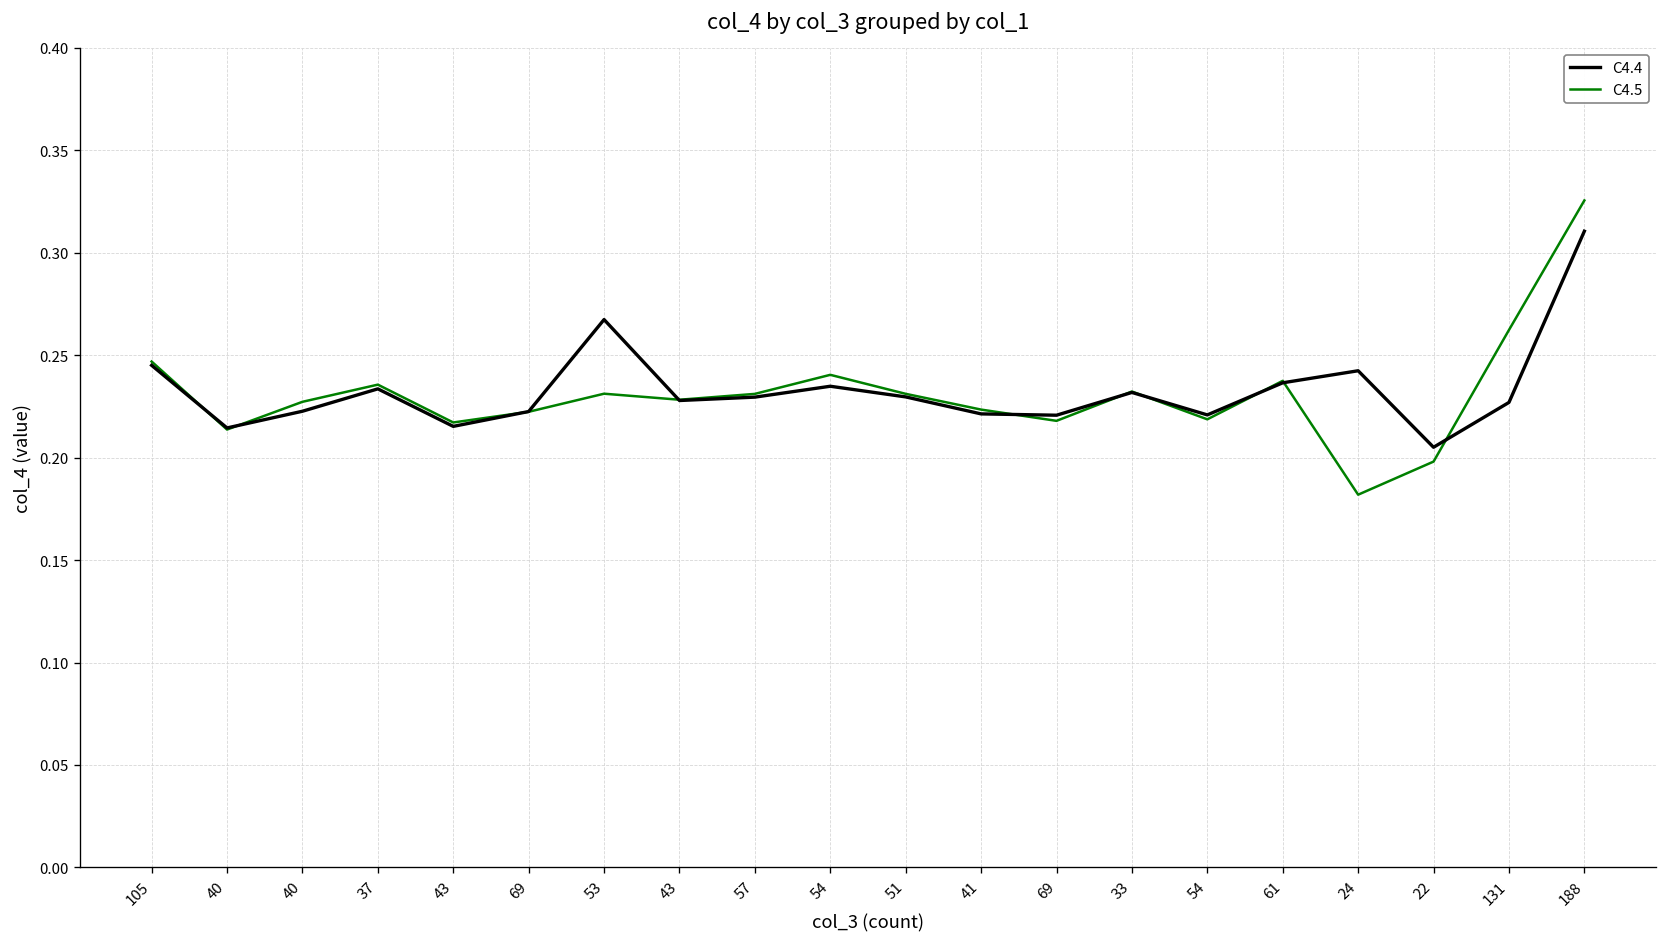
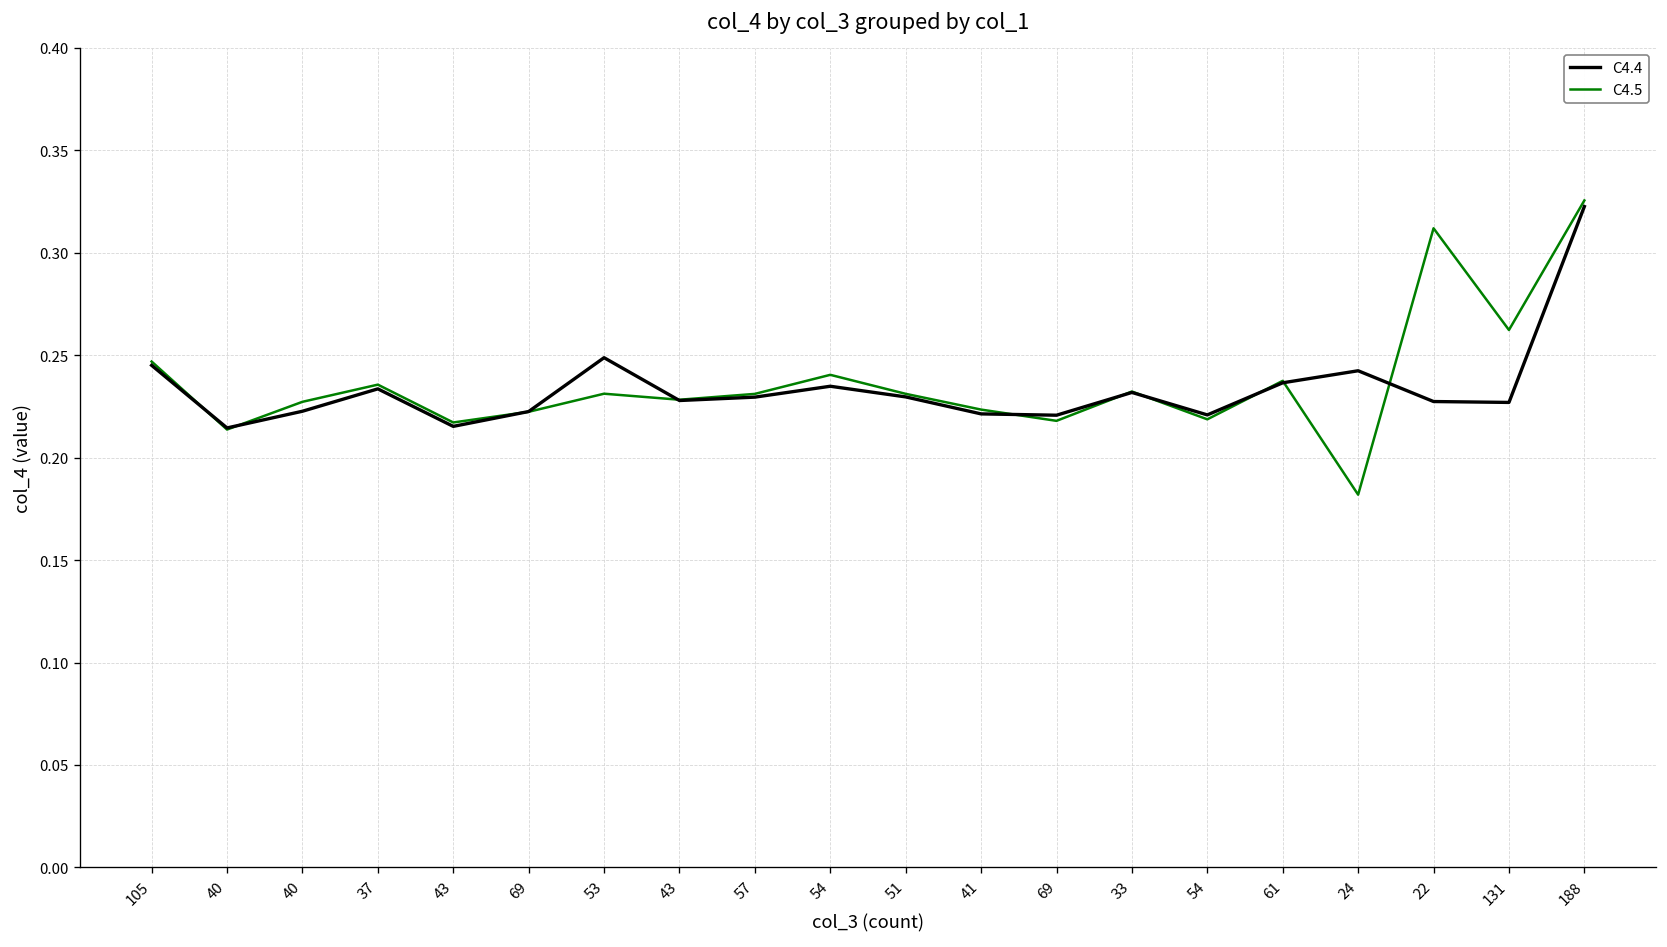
  {
    "C4.4": {
      "105": 0.245,
      "37": 0.234,
-     "53": 0.267,
+     "53": 0.249,
      "57": 0.230,
      "51": 0.230,
      "41": 0.221,
      "24": 0.242,
-     "22": 0.205,
+     "22": 0.227,
      "131": 0.227,
-     "188": 0.310
+     "188": 0.323
    },
    "C4.5": {
      "105": 0.247,
      "37": 0.236,
      "53": 0.231,
      "57": 0.231,
      "51": 0.231,
      "41": 0.223,
      "24": 0.182,
-     "22": 0.198,
+     "22": 0.312,
      "131": 0.262,
      "188": 0.325
    }
  }
